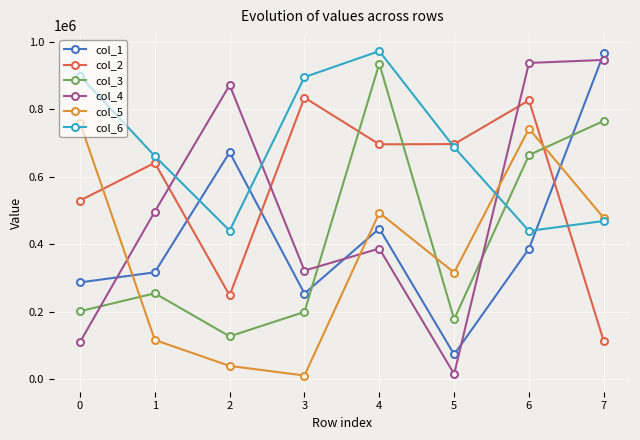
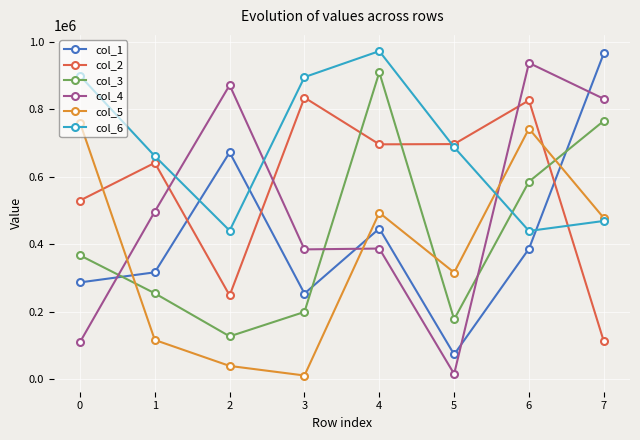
  {
    "col_3": {
-     "0": 200000,
+     "0": 370000,
      "1": 250000,
      "2": 130000,
      "3": 200000,
-     "4": 930000,
+     "4": 910000,
      "5": 180000,
-     "6": 660000,
+     "6": 590000,
      "7": 770000
    },
    "col_4": {
      "0": 110000,
      "1": 500000,
      "2": 870000,
-     "3": 320000,
+     "3": 380000,
      "4": 390000,
      "5": 20000,
      "6": 940000,
-     "7": 950000
+     "7": 830000
    }
  }
